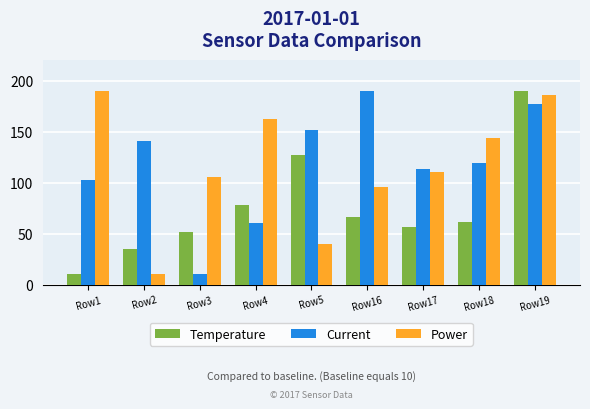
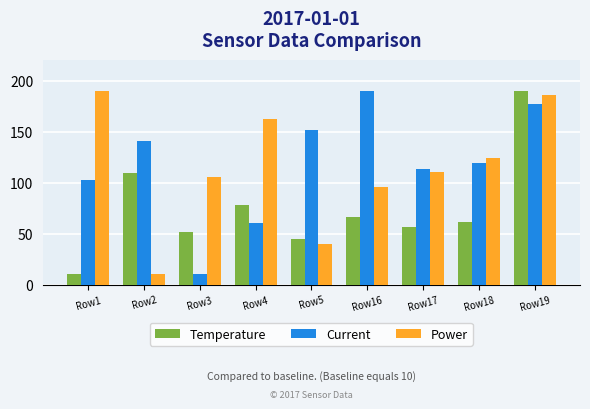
  {
    "Temperature": {
      "Row1": 10,
-     "Row2": 35,
+     "Row2": 110,
      "Row3": 52,
      "Row4": 78,
-     "Row5": 127,
+     "Row5": 45,
      "Row16": 66,
      "Row17": 57,
      "Row18": 61,
      "Row19": 190
    },
    "Current": {
      "Row1": 103,
      "Row2": 141,
      "Row3": 10,
      "Row4": 61,
      "Row5": 151,
      "Row16": 190,
      "Row17": 113,
      "Row18": 120,
      "Row19": 177
    },
    "Power": {
      "Row1": 190,
      "Row2": 10,
      "Row3": 105,
      "Row4": 162,
      "Row5": 39,
      "Row16": 95,
      "Row17": 110,
-     "Row18": 144,
+     "Row18": 124,
      "Row19": 186
    }
  }
